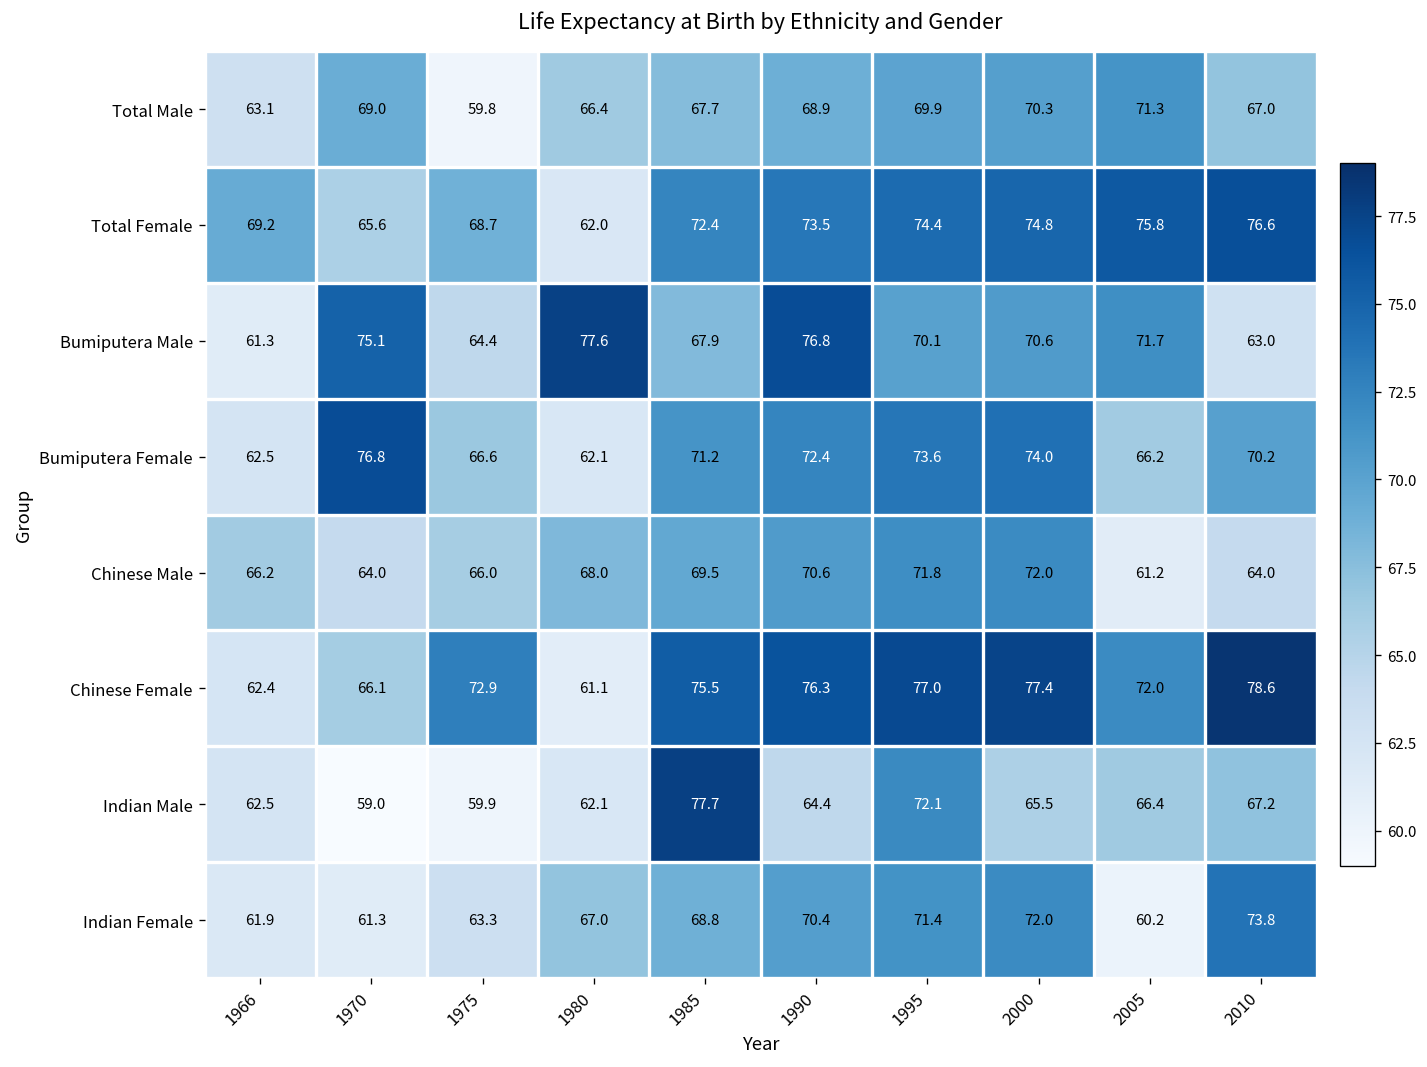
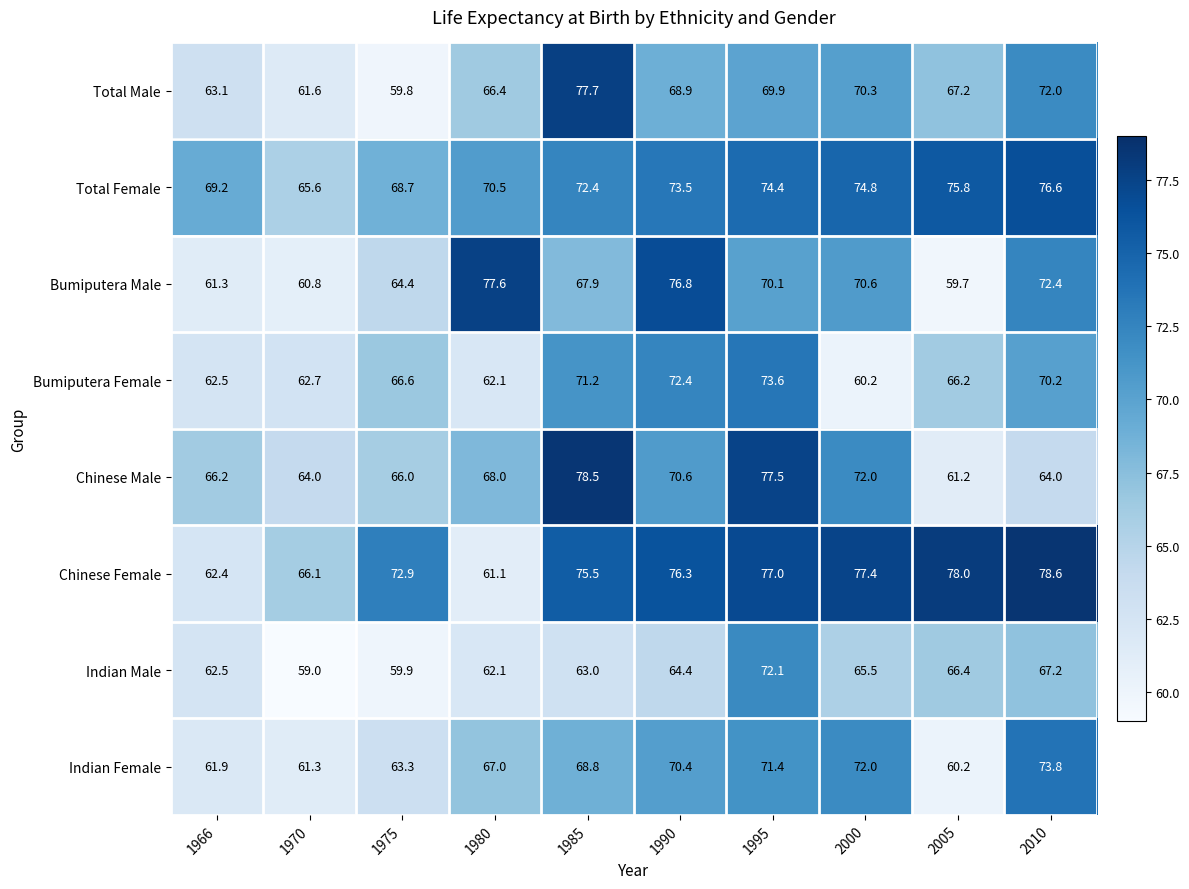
  {
    "Total Male": {
      "1966": 63.1,
-     "1970": 69.0,
+     "1970": 61.6,
      "1975": 59.8,
      "1980": 66.4,
-     "1985": 67.7,
+     "1985": 77.7,
      "1990": 68.9,
      "1995": 69.9,
      "2000": 70.3,
-     "2005": 71.3,
-     "2010": 67.0
+     "2005": 67.2,
+     "2010": 72.0
    },
    "Total Female": {
      "1966": 69.2,
      "1970": 65.6,
      "1975": 68.7,
-     "1980": 62.0,
+     "1980": 70.5,
      "1985": 72.4,
      "1990": 73.5,
      "1995": 74.4,
      "2000": 74.8,
      "2005": 75.8,
      "2010": 76.6
    },
    "Bumiputera Male": {
      "1966": 61.3,
-     "1970": 75.1,
+     "1970": 60.8,
      "1975": 64.4,
      "1980": 77.6,
      "1985": 67.9,
      "1990": 76.8,
      "1995": 70.1,
      "2000": 70.6,
-     "2005": 71.7,
-     "2010": 63.0
+     "2005": 59.7,
+     "2010": 72.4
    },
    "Bumiputera Female": {
      "1966": 62.5,
-     "1970": 76.8,
+     "1970": 62.7,
      "1975": 66.6,
      "1980": 62.1,
      "1985": 71.2,
      "1990": 72.4,
      "1995": 73.6,
-     "2000": 74.0,
+     "2000": 60.2,
      "2005": 66.2,
      "2010": 70.2
    },
    "Chinese Male": {
      "1966": 66.2,
      "1970": 64.0,
      "1975": 66.0,
      "1980": 68.0,
-     "1985": 69.5,
+     "1985": 78.5,
      "1990": 70.6,
-     "1995": 71.8,
+     "1995": 77.5,
      "2000": 72.0,
      "2005": 61.2,
      "2010": 64.0
    },
    "Chinese Female": {
      "1966": 62.4,
      "1970": 66.1,
      "1975": 72.9,
      "1980": 61.1,
      "1985": 75.5,
      "1990": 76.3,
      "1995": 77.0,
      "2000": 77.4,
-     "2005": 72.0,
+     "2005": 78.0,
      "2010": 78.6
    },
    "Indian Male": {
      "1966": 62.5,
      "1970": 59.0,
      "1975": 59.9,
      "1980": 62.1,
-     "1985": 77.7,
+     "1985": 63.0,
      "1990": 64.4,
      "1995": 72.1,
      "2000": 65.5,
      "2005": 66.4,
      "2010": 67.2
    },
    "Indian Female": {
      "1966": 61.9,
      "1970": 61.3,
      "1975": 63.3,
      "1980": 67.0,
      "1985": 68.8,
      "1990": 70.4,
      "1995": 71.4,
      "2000": 72.0,
      "2005": 60.2,
      "2010": 73.8
    }
  }
